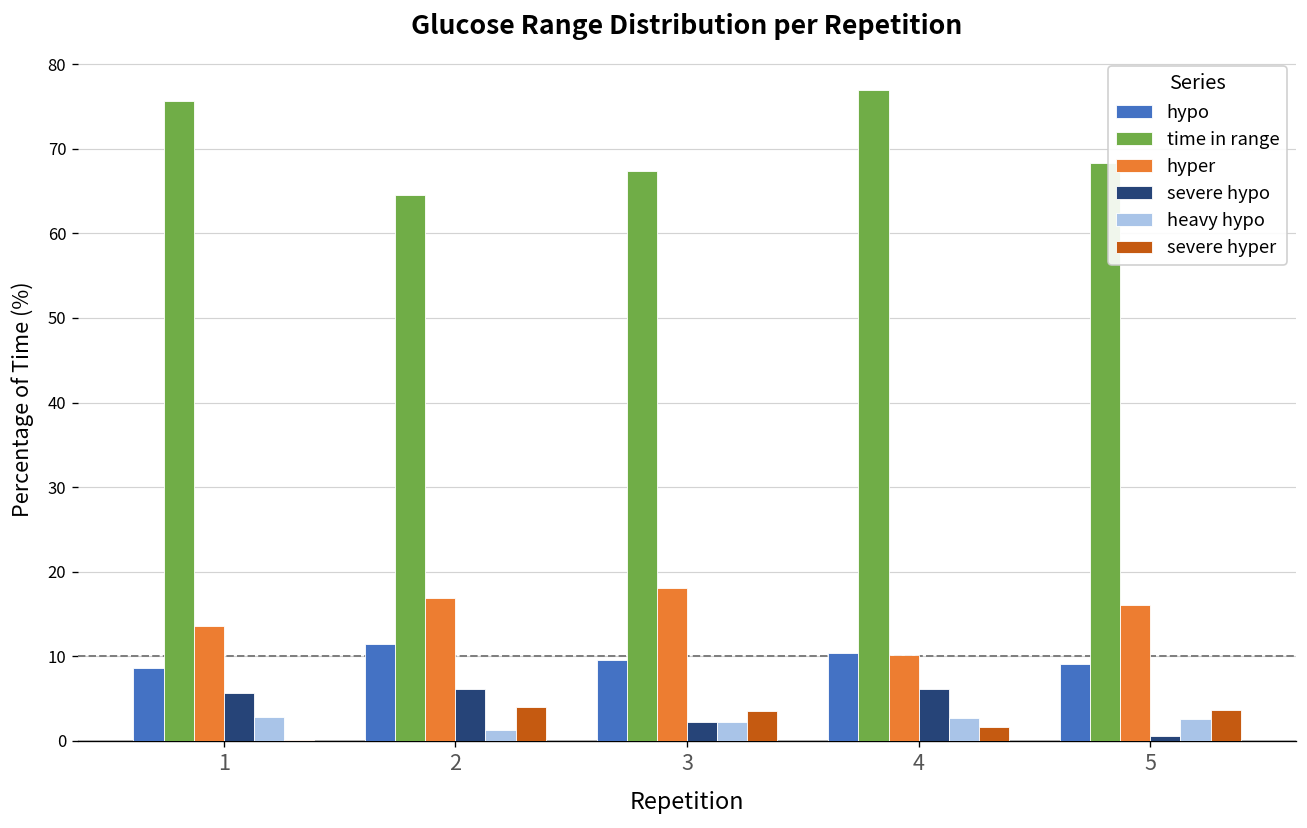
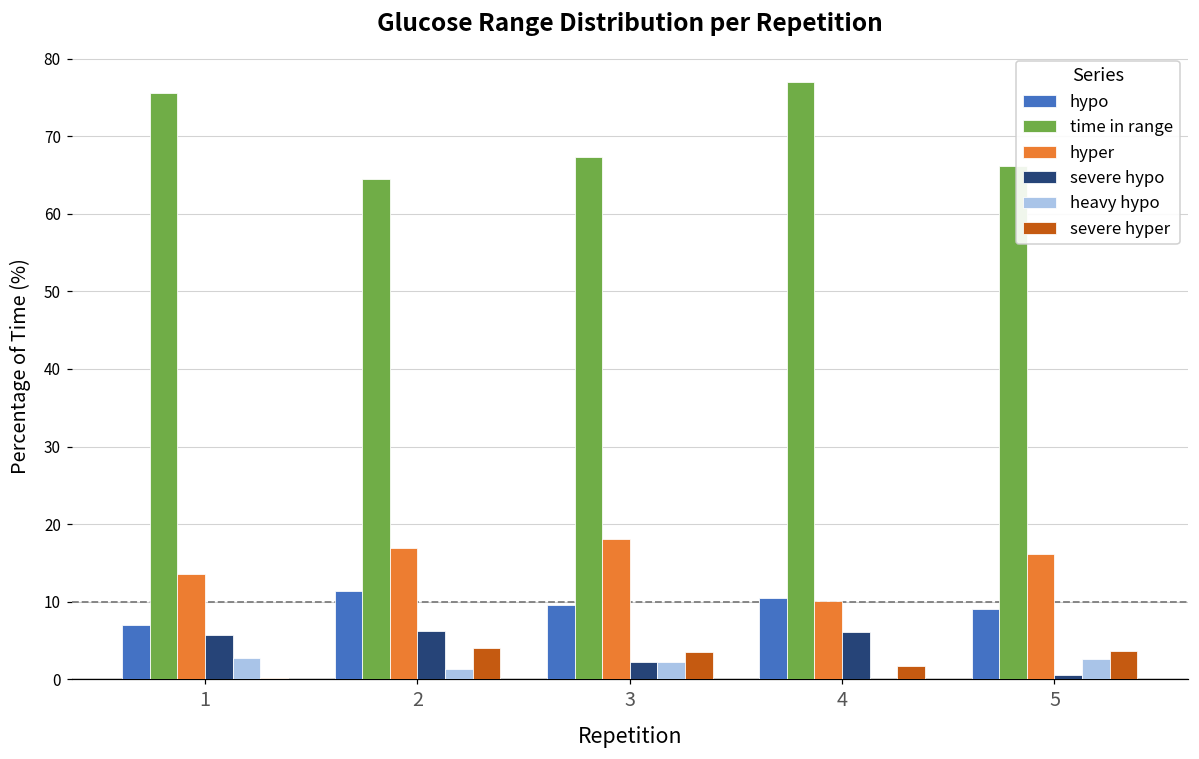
  {
    "hypo": {
-     "1": 9,
+     "1": 7,
      "2": 11,
      "3": 10,
      "4": 10,
      "5": 9
    },
    "time in range": {
      "1": 76,
      "2": 64,
      "3": 67,
      "4": 77,
-     "5": 68
+     "5": 66
    },
    "hyper": {
      "1": 14,
      "2": 17,
      "3": 18,
      "4": 10,
      "5": 16
    },
    "severe hypo": {
      "1": 6,
      "2": 6,
      "3": 2,
      "4": 6,
      "5": 1
    },
    "heavy hypo": {
      "1": 3,
      "2": 1,
      "3": 2,
-     "4": 3,
+     "4": 0,
      "5": 3
    },
    "severe hyper": {
      "2": 4,
      "3": 3,
      "4": 2,
      "5": 4
    }
  }
